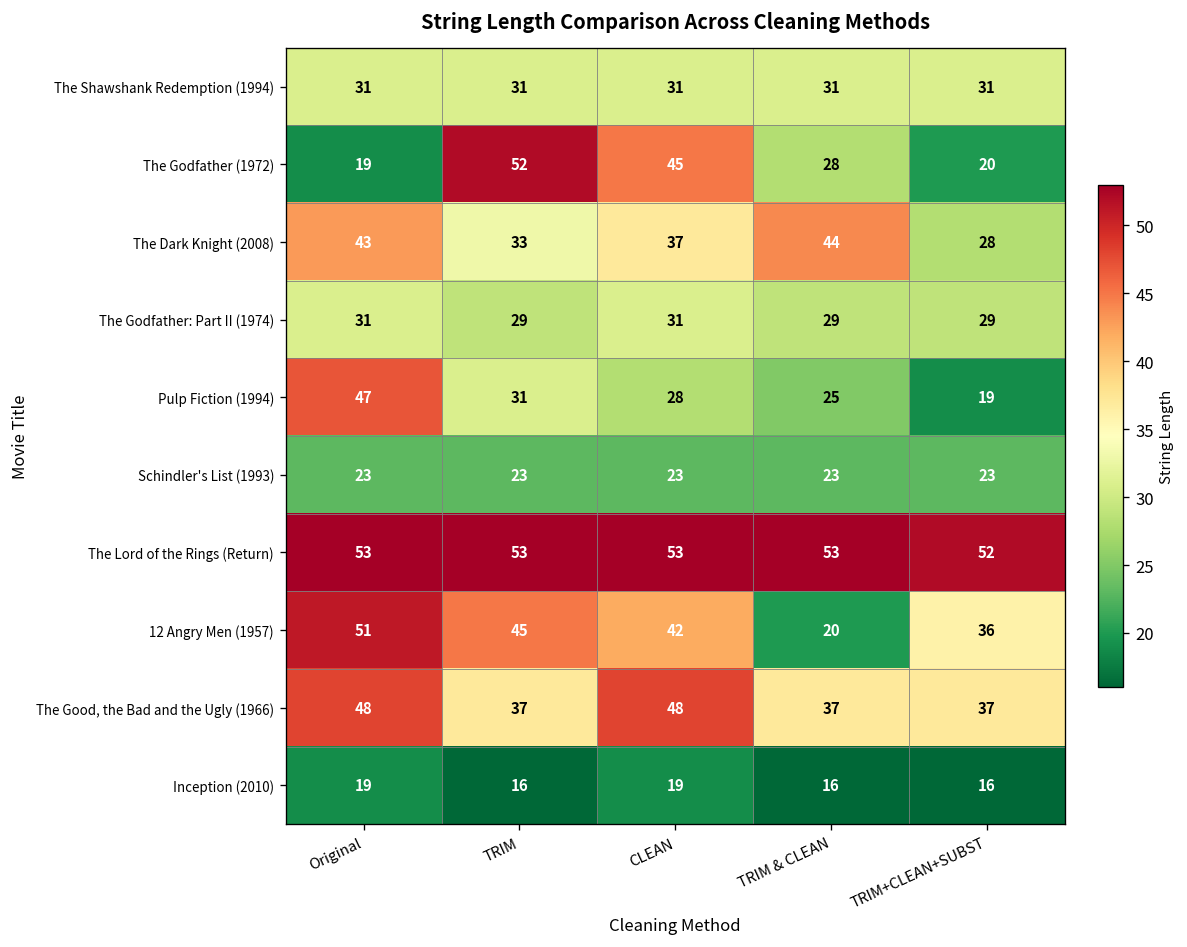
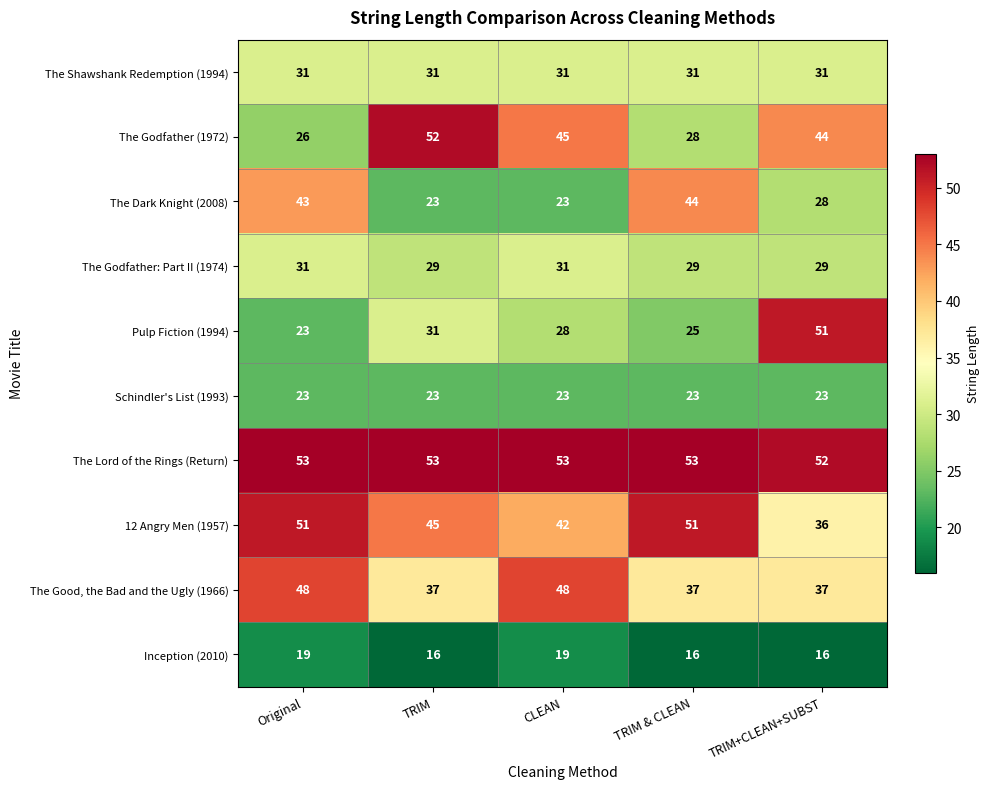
  {
    "The Shawshank Redemption (1994)": {
      "Original": 31,
      "TRIM": 31,
      "CLEAN": 31,
      "TRIM & CLEAN": 31,
      "TRIM+CLEAN+SUBST": 31
    },
    "The Godfather (1972)": {
-     "Original": 19,
+     "Original": 26,
      "TRIM": 52,
      "CLEAN": 45,
      "TRIM & CLEAN": 28,
-     "TRIM+CLEAN+SUBST": 20
+     "TRIM+CLEAN+SUBST": 44
    },
    "The Dark Knight (2008)": {
      "Original": 43,
-     "TRIM": 33,
-     "CLEAN": 37,
+     "TRIM": 23,
+     "CLEAN": 23,
      "TRIM & CLEAN": 44,
      "TRIM+CLEAN+SUBST": 28
    },
    "The Godfather: Part II (1974)": {
      "Original": 31,
      "TRIM": 29,
      "CLEAN": 31,
      "TRIM & CLEAN": 29,
      "TRIM+CLEAN+SUBST": 29
    },
    "Pulp Fiction (1994)": {
-     "Original": 47,
+     "Original": 23,
      "TRIM": 31,
      "CLEAN": 28,
      "TRIM & CLEAN": 25,
-     "TRIM+CLEAN+SUBST": 19
+     "TRIM+CLEAN+SUBST": 51
    },
    "Schindler's List (1993)": {
      "Original": 23,
      "TRIM": 23,
      "CLEAN": 23,
      "TRIM & CLEAN": 23,
      "TRIM+CLEAN+SUBST": 23
    },
    "The Lord of the Rings (Return)": {
      "Original": 53,
      "TRIM": 53,
      "CLEAN": 53,
      "TRIM & CLEAN": 53,
      "TRIM+CLEAN+SUBST": 52
    },
    "12 Angry Men (1957)": {
      "Original": 51,
      "TRIM": 45,
      "CLEAN": 42,
-     "TRIM & CLEAN": 20,
+     "TRIM & CLEAN": 51,
      "TRIM+CLEAN+SUBST": 36
    },
    "The Good, the Bad and the Ugly (1966)": {
      "Original": 48,
      "TRIM": 37,
      "CLEAN": 48,
      "TRIM & CLEAN": 37,
      "TRIM+CLEAN+SUBST": 37
    },
    "Inception (2010)": {
      "Original": 19,
      "TRIM": 16,
      "CLEAN": 19,
      "TRIM & CLEAN": 16,
      "TRIM+CLEAN+SUBST": 16
    }
  }
